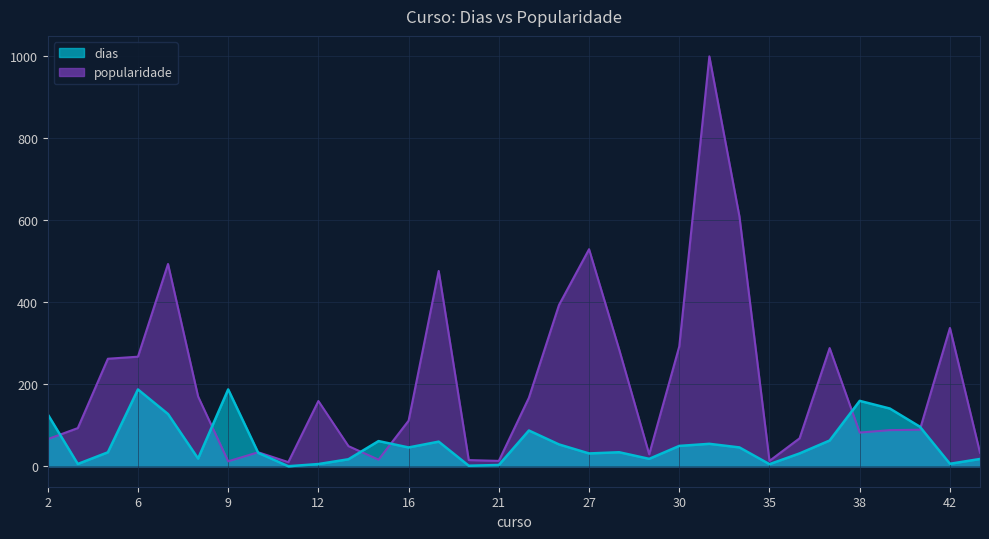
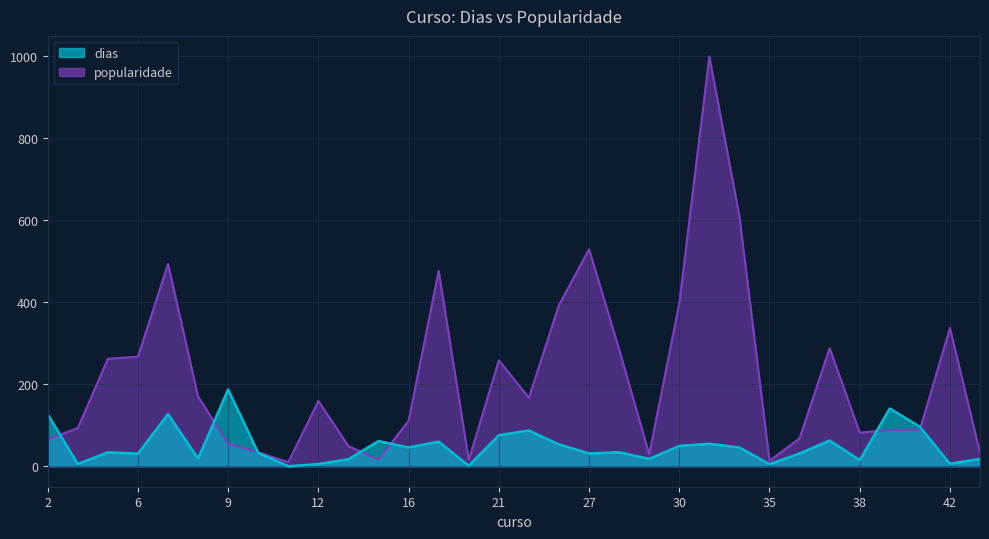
  {
    "popularidade": {
      "6": 270,
-     "9": 10,
+     "9": 60,
      "12": 160,
-     "21": 10,
+     "21": 260,
      "27": 530,
-     "30": 290,
+     "30": 400,
      "35": 10,
      "38": 80,
      "42": 340
    },
    "dias": {
-     "6": 190,
+     "6": 30,
      "9": 190,
      "12": 10,
-     "21": 0,
+     "21": 80,
      "27": 30,
      "30": 50,
      "35": 10,
-     "38": 160,
+     "38": 10,
      "42": 10
    }
  }
